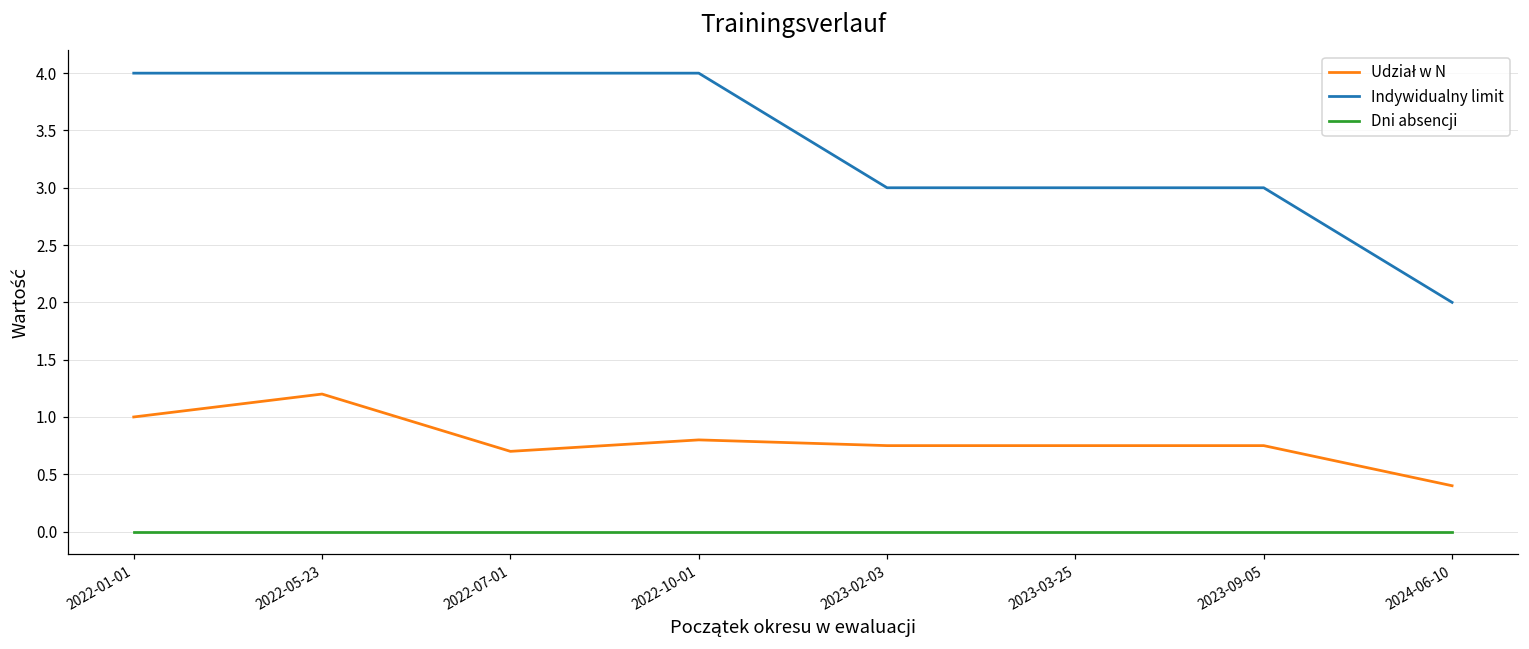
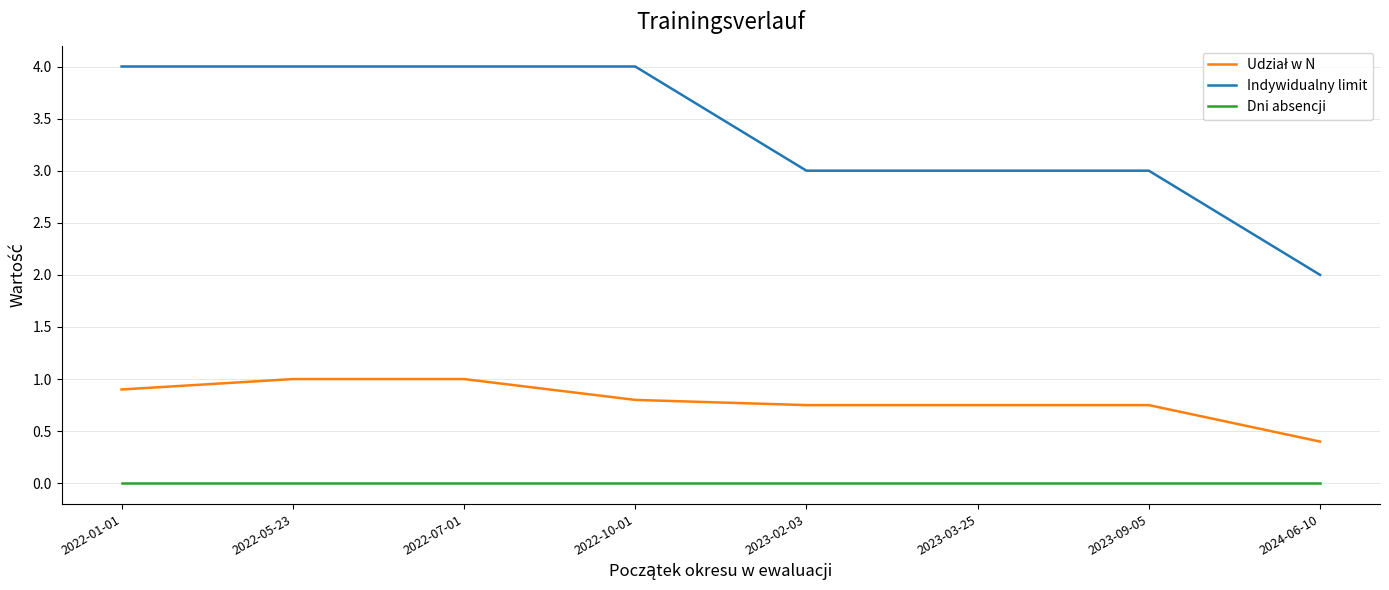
  {
    "Udział w N": {
-     "2022-01-01": 1.0,
-     "2022-05-23": 1.2,
-     "2022-07-01": 0.7,
+     "2022-01-01": 0.9,
+     "2022-05-23": 1.0,
+     "2022-07-01": 1.0,
      "2022-10-01": 0.8,
      "2023-02-03": 0.75,
      "2023-03-25": 0.75,
      "2023-09-05": 0.75,
      "2024-06-10": 0.4
    },
    "Indywidualny limit": {
      "2022-01-01": 4.0,
      "2022-05-23": 4.0,
      "2022-07-01": 4.0,
      "2022-10-01": 4.0,
      "2023-02-03": 3.0,
      "2023-03-25": 3.0,
      "2023-09-05": 3.0,
      "2024-06-10": 2.0
    },
    "Dni absencji": {
      "2022-01-01": 0.0,
      "2022-05-23": 0.0,
      "2022-07-01": 0.0,
      "2022-10-01": 0.0,
      "2023-02-03": 0.0,
      "2023-03-25": 0.0,
      "2023-09-05": 0.0,
      "2024-06-10": 0.0
    }
  }
